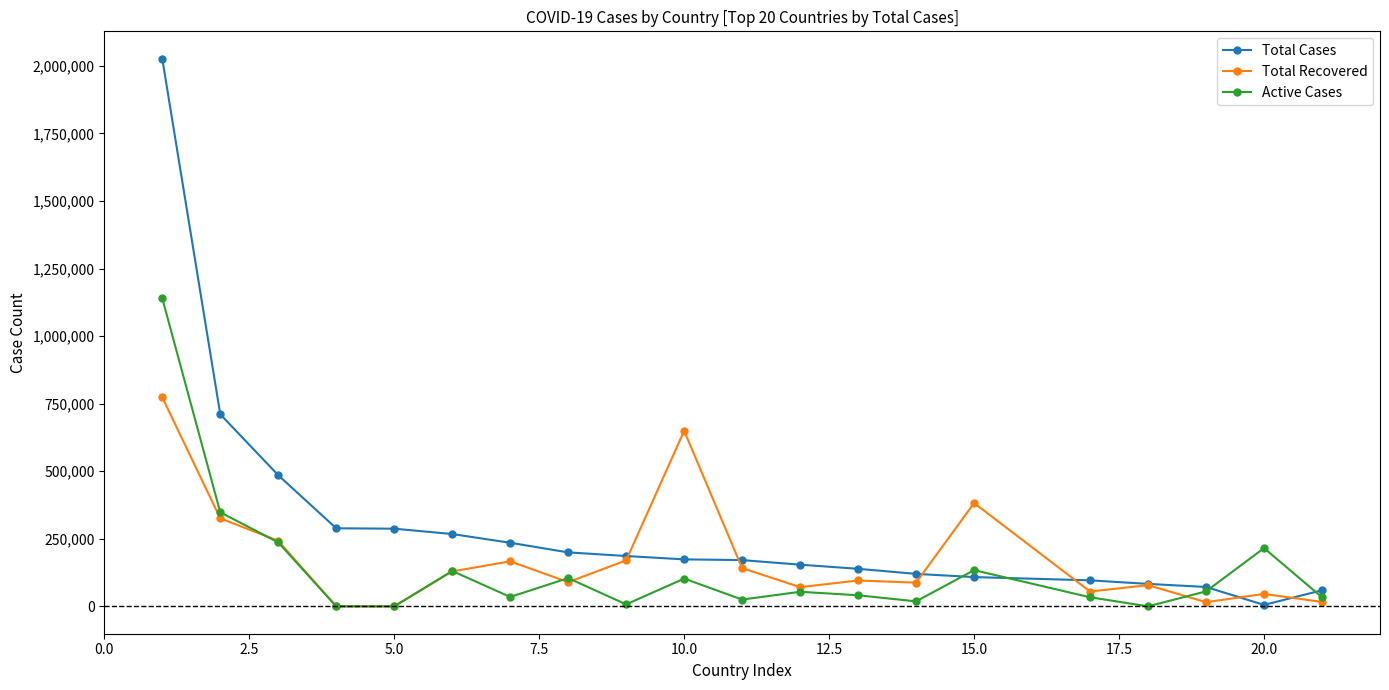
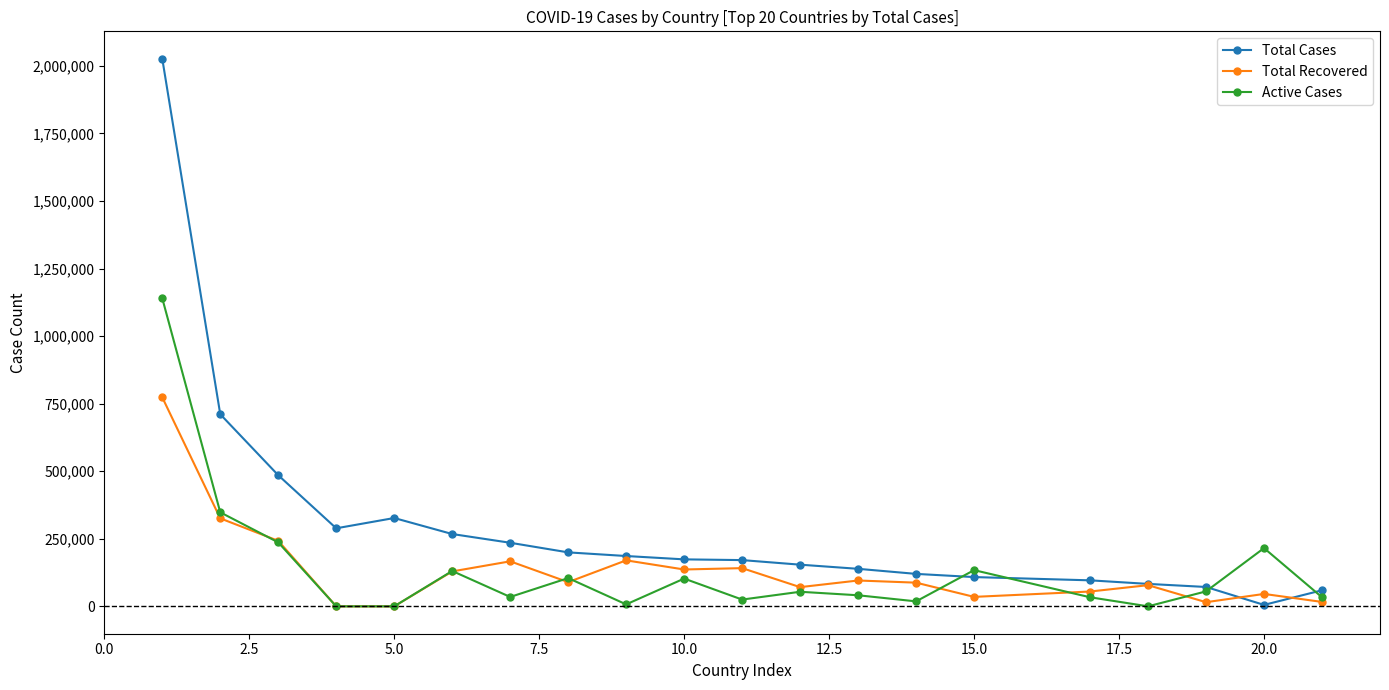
  {
    "Total Cases": {
-     "5.0": "290,000",
+     "5.0": "330,000",
      "10.0": "170,000",
      "15.0": "110,000",
      "20.0": "10,000"
    },
    "Total Recovered": {
-     "10.0": "650,000",
-     "15.0": "380,000",
+     "10.0": "140,000",
+     "15.0": "40,000",
      "20.0": "50,000"
    },
    "Active Cases": {
      "10.0": "100,000",
      "15.0": "130,000",
      "20.0": "220,000"
    }
  }
